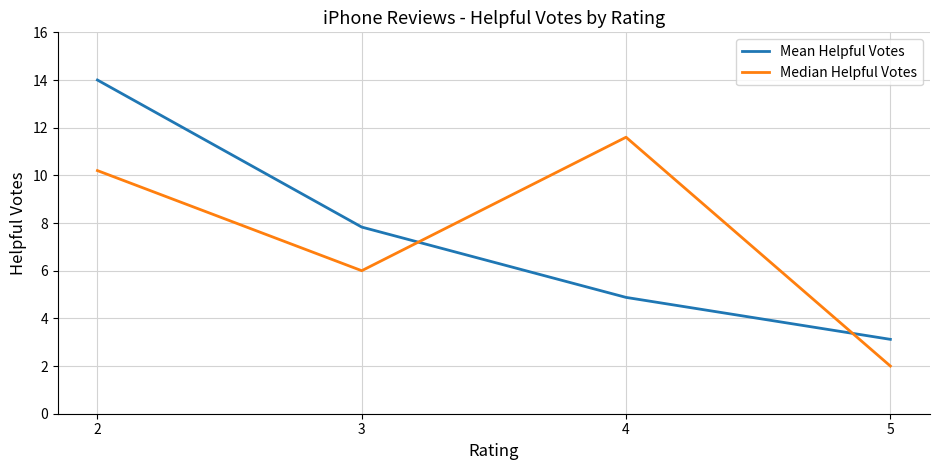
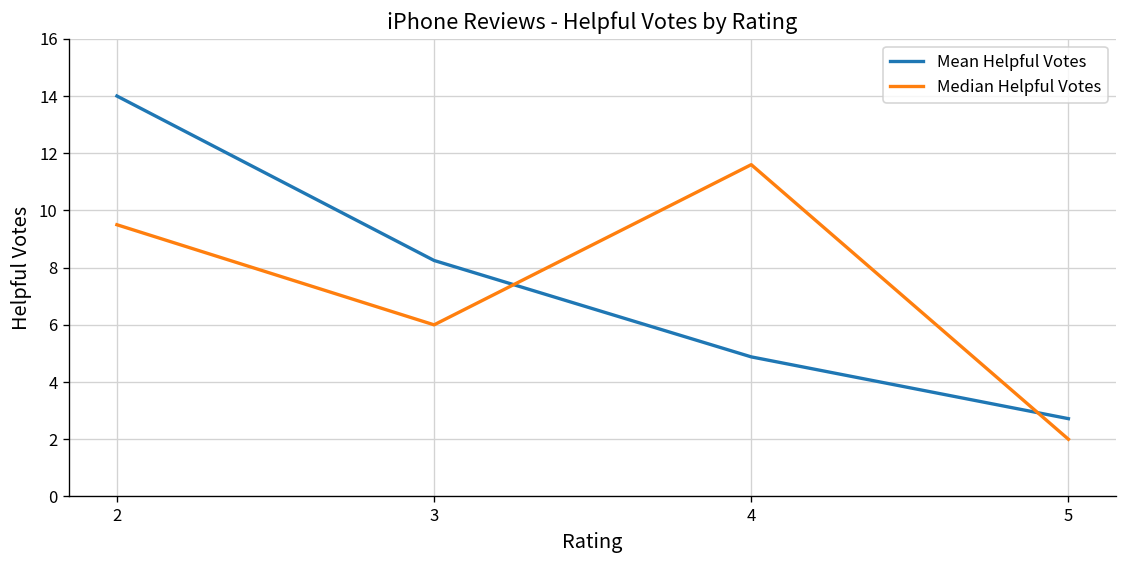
  {
    "Mean Helpful Votes": {
      "2": 14.0,
-     "3": 7.8,
+     "3": 8.3,
      "4": 4.9,
-     "5": 3.1
+     "5": 2.7
    },
    "Median Helpful Votes": {
-     "2": 10.2,
+     "2": 9.5,
      "3": 6.0,
      "4": 11.6,
      "5": 2.0
    }
  }
